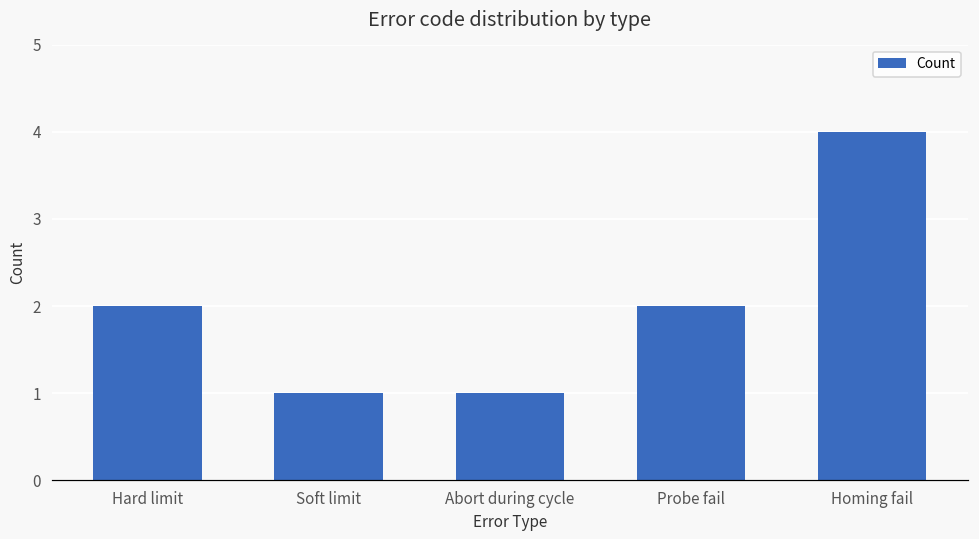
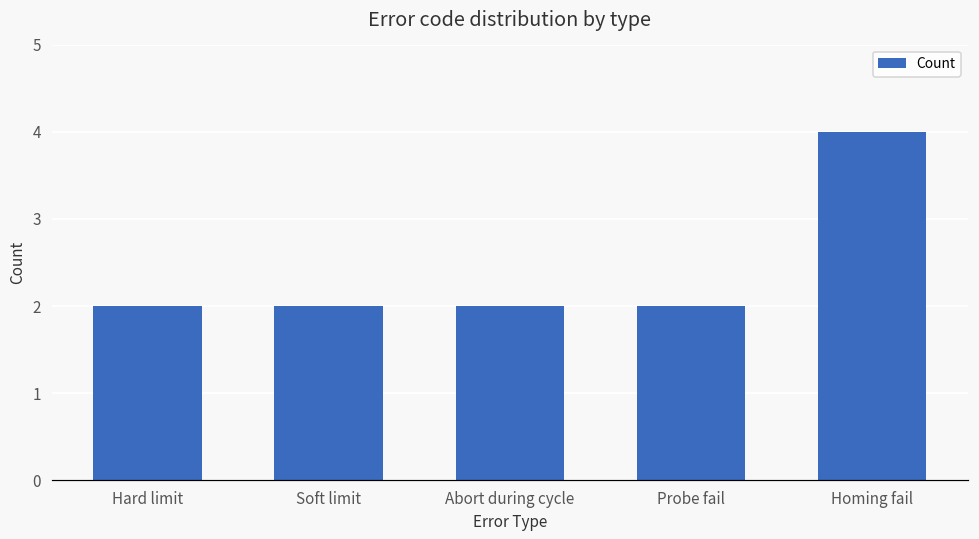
  {
    "Hard limit": 2,
-   "Soft limit": 1,
-   "Abort during cycle": 1,
+   "Soft limit": 2,
+   "Abort during cycle": 2,
    "Probe fail": 2,
    "Homing fail": 4
  }
